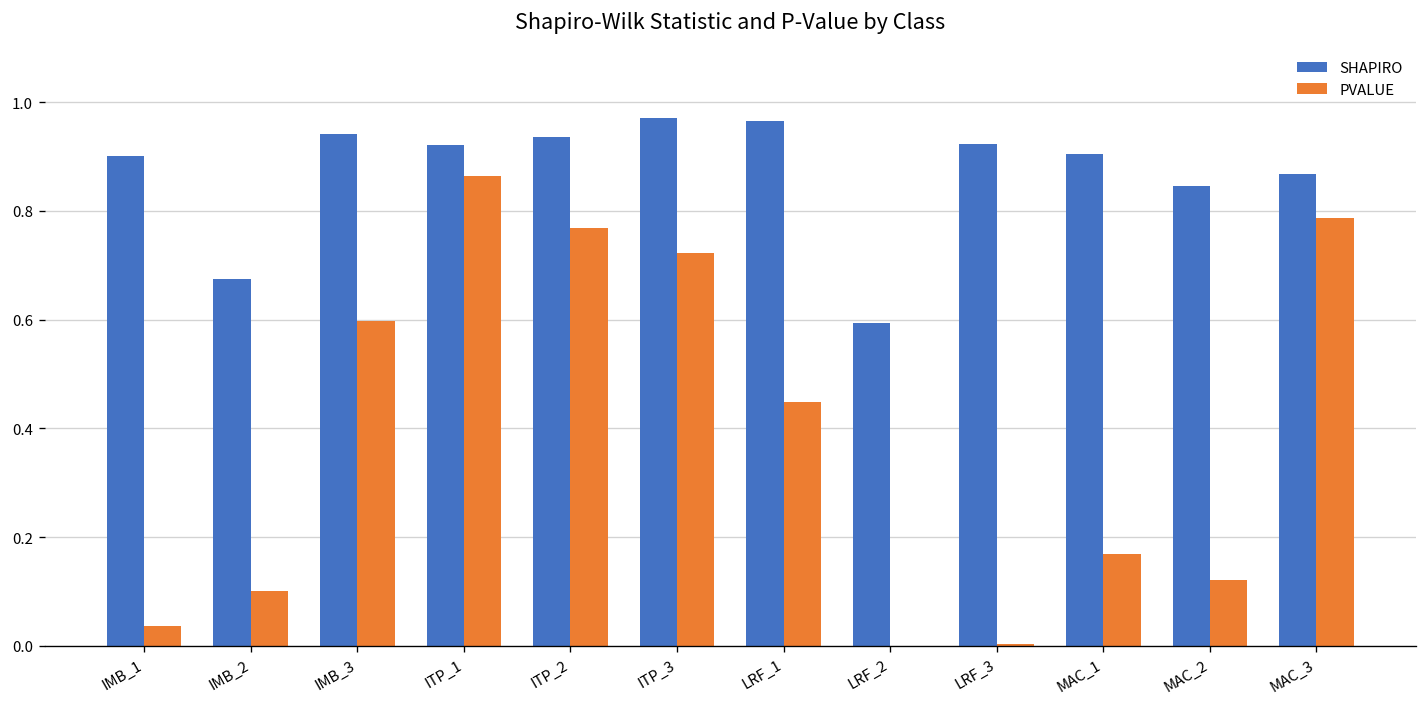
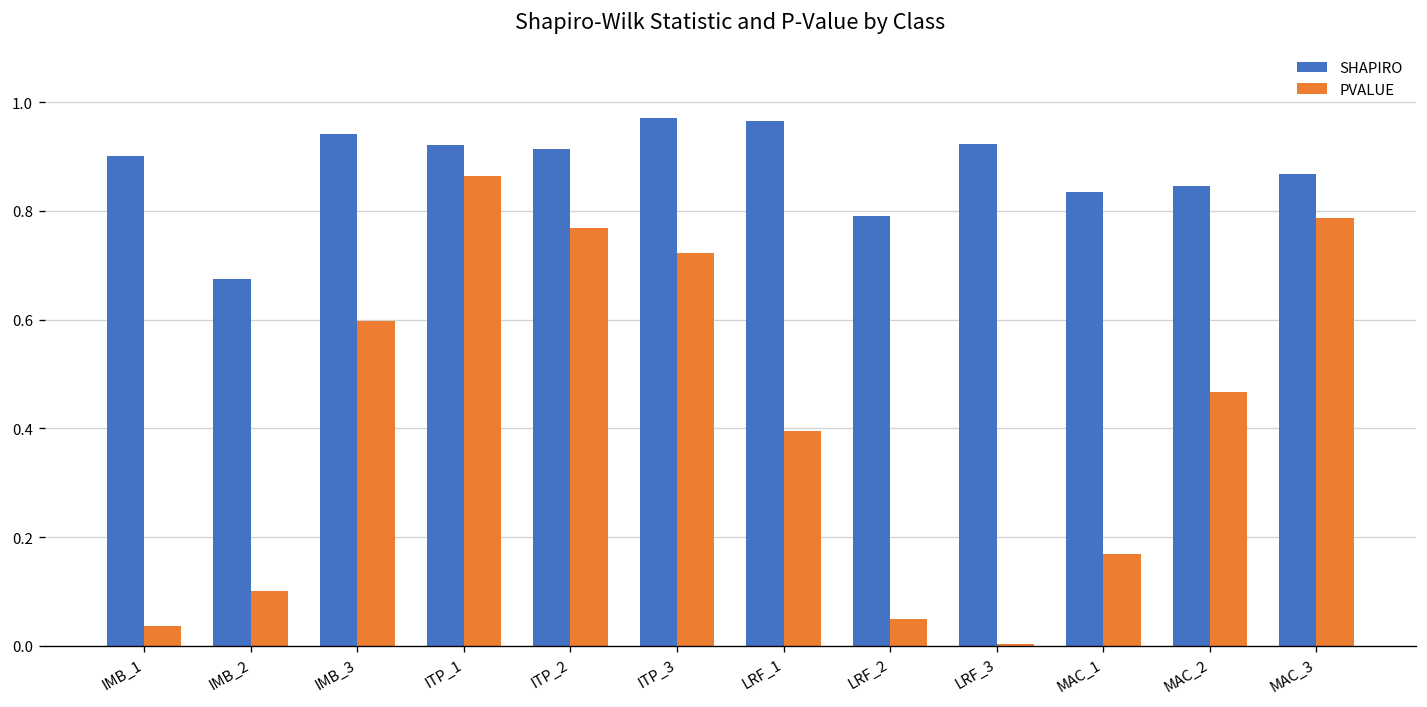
  {
    "SHAPIRO": {
      "IMB_1": 0.90,
      "IMB_2": 0.67,
      "IMB_3": 0.94,
      "ITP_1": 0.92,
-     "ITP_2": 0.94,
+     "ITP_2": 0.91,
      "ITP_3": 0.97,
      "LRF_1": 0.97,
-     "LRF_2": 0.59,
+     "LRF_2": 0.79,
      "LRF_3": 0.92,
-     "MAC_1": 0.90,
+     "MAC_1": 0.83,
      "MAC_2": 0.85,
      "MAC_3": 0.87
    },
    "PVALUE": {
      "IMB_1": 0.04,
      "IMB_2": 0.10,
      "IMB_3": 0.60,
      "ITP_1": 0.86,
      "ITP_2": 0.77,
      "ITP_3": 0.72,
-     "LRF_1": 0.45,
-     "LRF_2": 0.00,
+     "LRF_1": 0.40,
+     "LRF_2": 0.05,
      "MAC_1": 0.17,
-     "MAC_2": 0.12,
+     "MAC_2": 0.47,
      "MAC_3": 0.79
    }
  }
